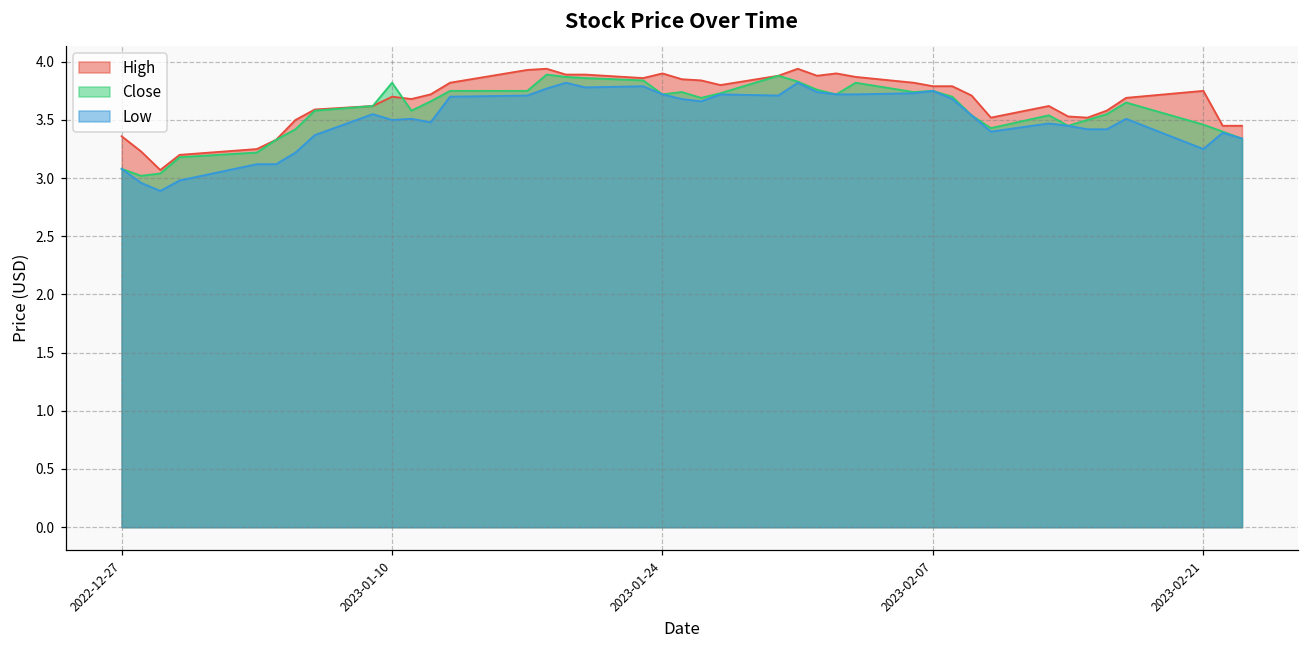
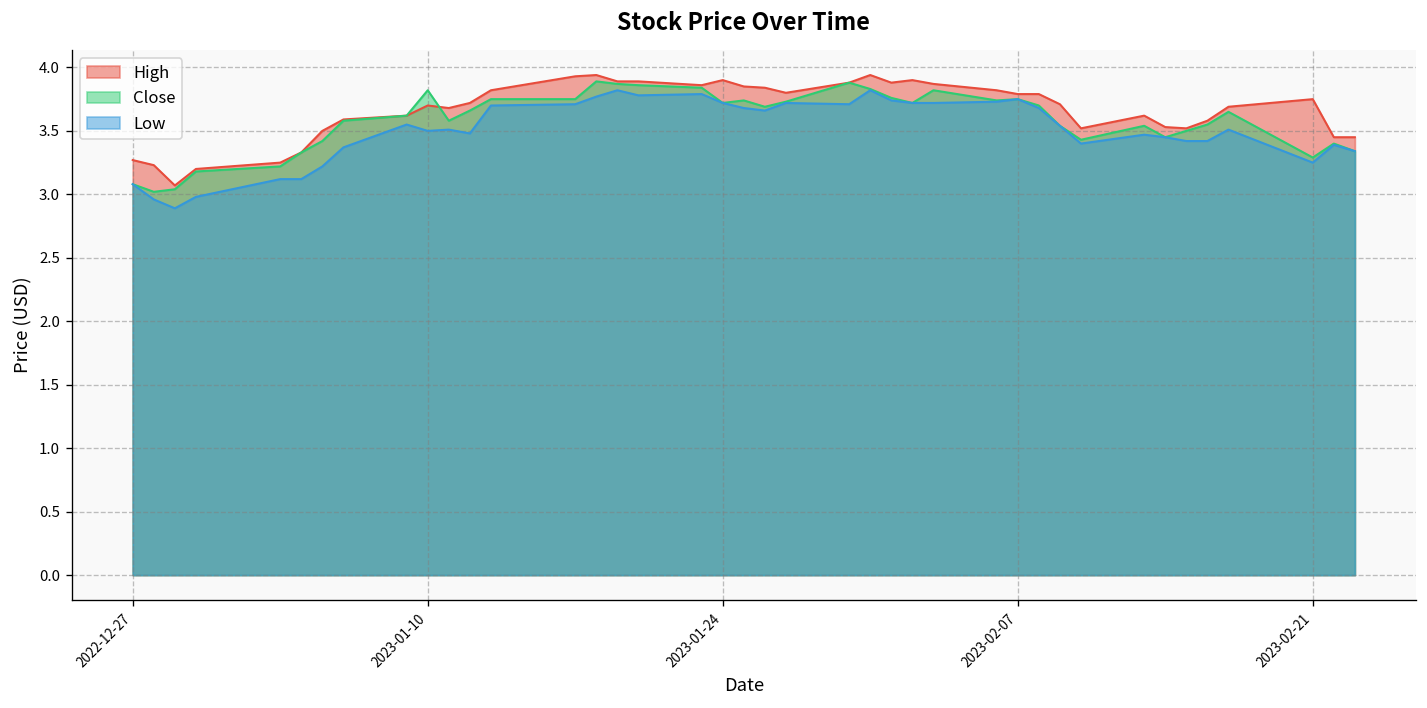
  {
    "High": {
-     "2022-12-27": 3.36,
+     "2022-12-27": 3.27,
      "2023-01-10": 3.70,
      "2023-01-24": 3.90,
      "2023-02-07": 3.79,
      "2023-02-21": 3.75
    },
    "Close": {
      "2023-01-10": 3.82,
-     "2023-02-21": 3.46
+     "2023-02-21": 3.29
    },
    "Low": {
      "2023-01-10": 3.50,
      "2023-02-21": 3.25
    }
  }
